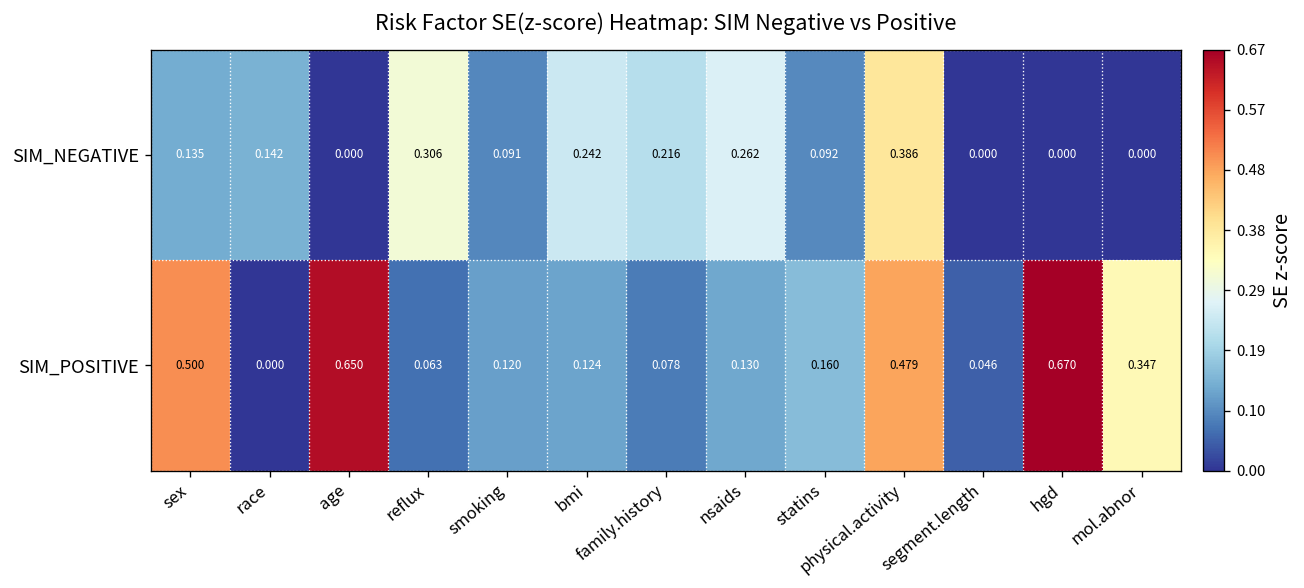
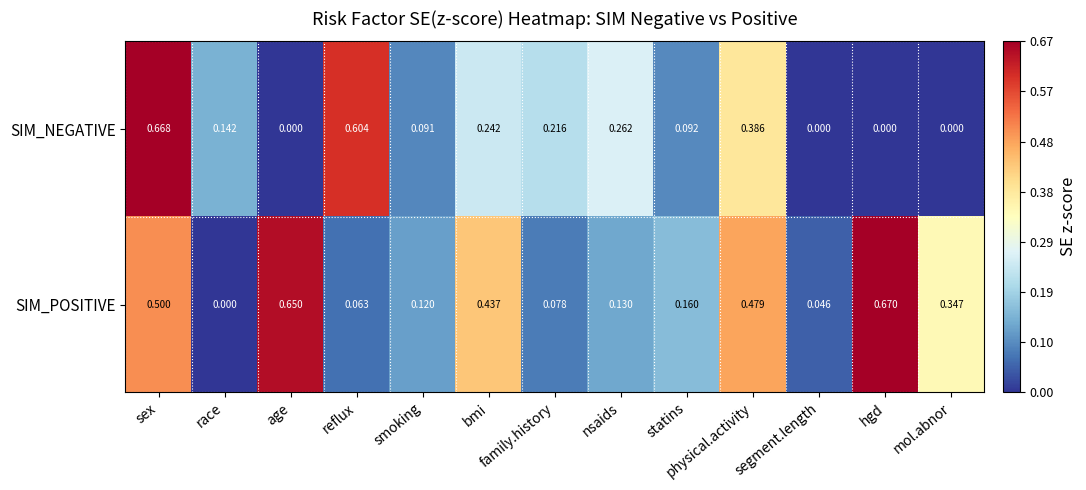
  {
    "SIM_NEGATIVE": {
-     "sex": 0.135,
+     "sex": 0.668,
      "race": 0.142,
      "age": 0.000,
-     "reflux": 0.306,
+     "reflux": 0.604,
      "smoking": 0.091,
      "bmi": 0.242,
      "family.history": 0.216,
      "nsaids": 0.262,
      "statins": 0.092,
      "physical.activity": 0.386,
      "segment.length": 0.000,
      "hgd": 0.000,
      "mol.abnor": 0.000
    },
    "SIM_POSITIVE": {
      "sex": 0.500,
      "race": 0.000,
      "age": 0.650,
      "reflux": 0.063,
      "smoking": 0.120,
-     "bmi": 0.124,
+     "bmi": 0.437,
      "family.history": 0.078,
      "nsaids": 0.130,
      "statins": 0.160,
      "physical.activity": 0.479,
      "segment.length": 0.046,
      "hgd": 0.670,
      "mol.abnor": 0.347
    }
  }
